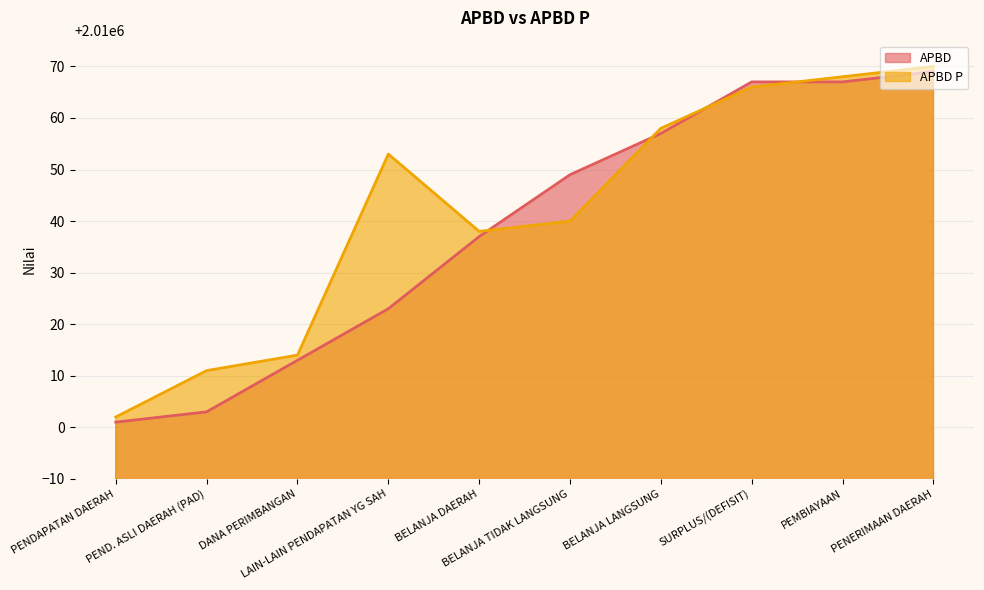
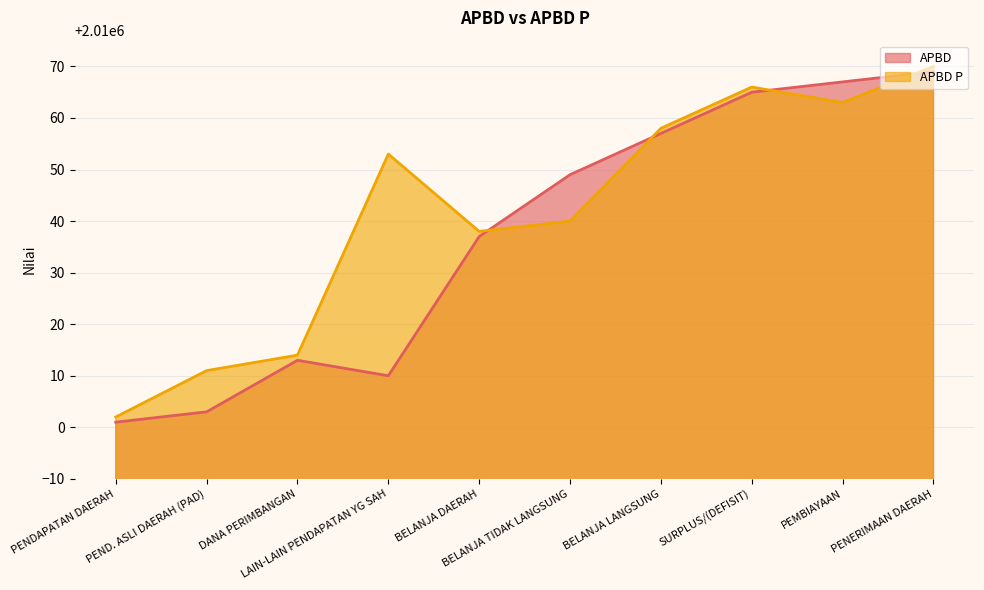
  {
    "APBD": {
      "PENDAPATAN DAERAH": 2010001,
      "PEND. ASLI DAERAH (PAD)": 2010003,
      "DANA PERIMBANGAN": 2010013,
-     "LAIN-LAIN PENDAPATAN YG SAH": 2010023,
+     "LAIN-LAIN PENDAPATAN YG SAH": 2010010,
      "BELANJA DAERAH": 2010037,
      "BELANJA TIDAK LANGSUNG": 2010049,
      "BELANJA LANGSUNG": 2010057,
-     "SURPLUS/(DEFISIT)": 2010067,
+     "SURPLUS/(DEFISIT)": 2010065,
      "PEMBIAYAAN": 2010067
    },
    "APBD P": {
      "PENDAPATAN DAERAH": 2010002,
      "PEND. ASLI DAERAH (PAD)": 2010011,
      "DANA PERIMBANGAN": 2010014,
      "LAIN-LAIN PENDAPATAN YG SAH": 2010053,
      "BELANJA DAERAH": 2010038,
      "BELANJA TIDAK LANGSUNG": 2010040,
      "BELANJA LANGSUNG": 2010058,
      "SURPLUS/(DEFISIT)": 2010066,
-     "PEMBIAYAAN": 2010068
+     "PEMBIAYAAN": 2010063
    }
  }
